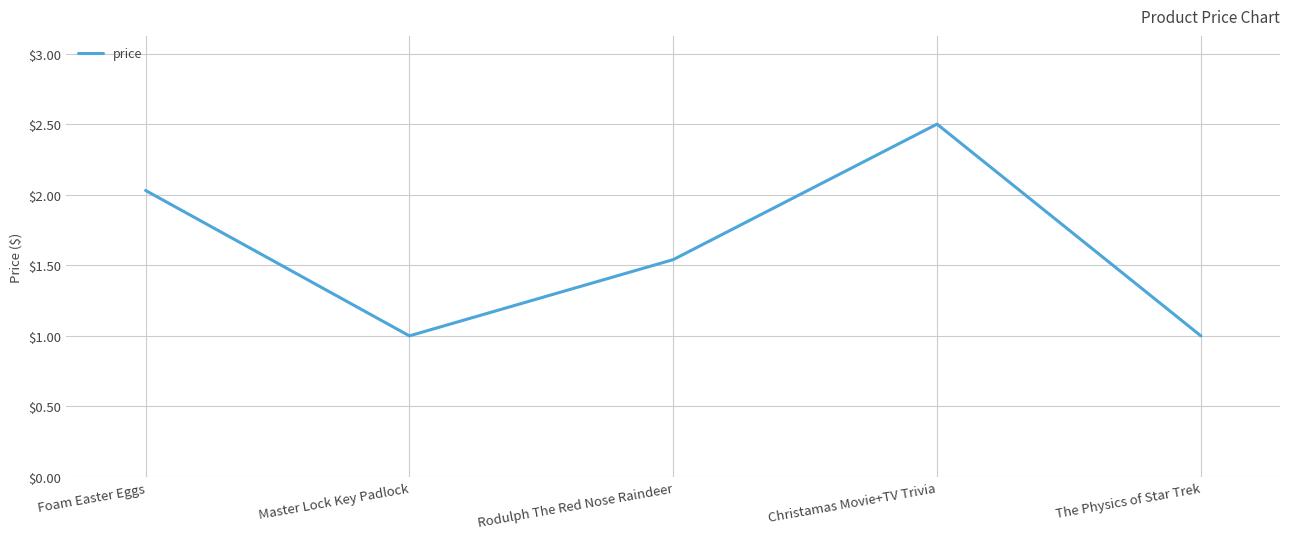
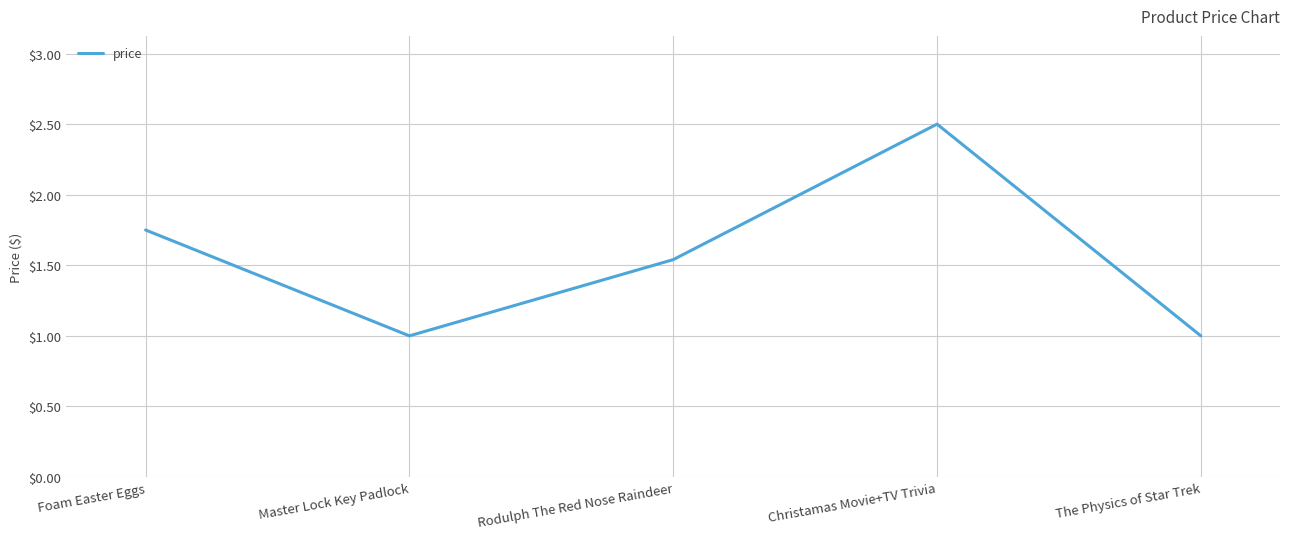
  {
-   "Foam Easter Eggs": "$2.03",
+   "Foam Easter Eggs": "$1.75",
    "Master Lock Key Padlock": "$1.00",
    "Rodulph The Red Nose Raindeer": "$1.54",
    "Christamas Movie+TV Trivia": "$2.50",
    "The Physics of Star Trek": "$1.00"
  }
